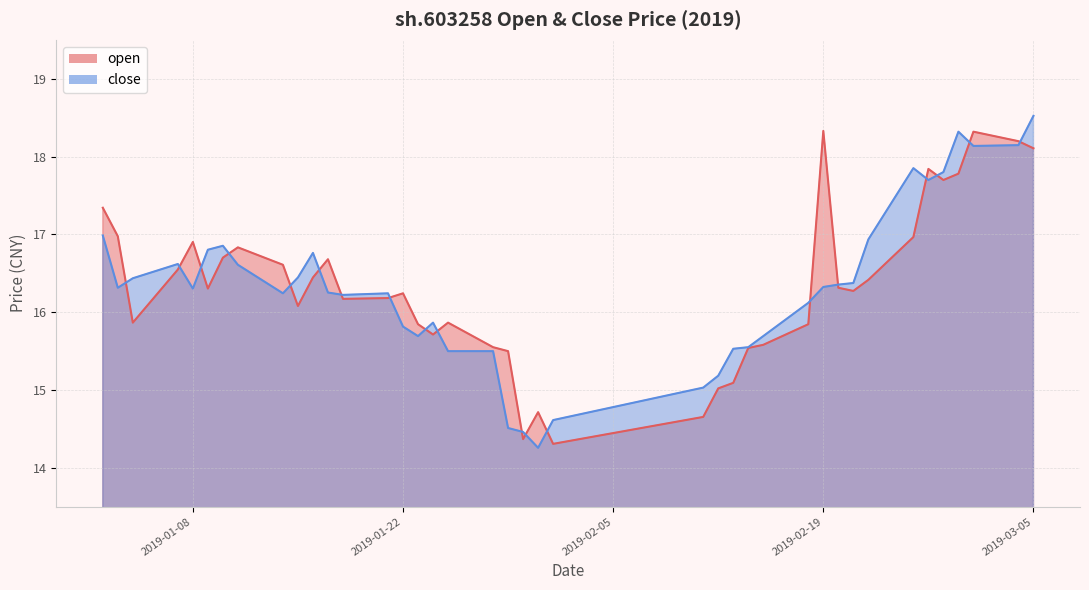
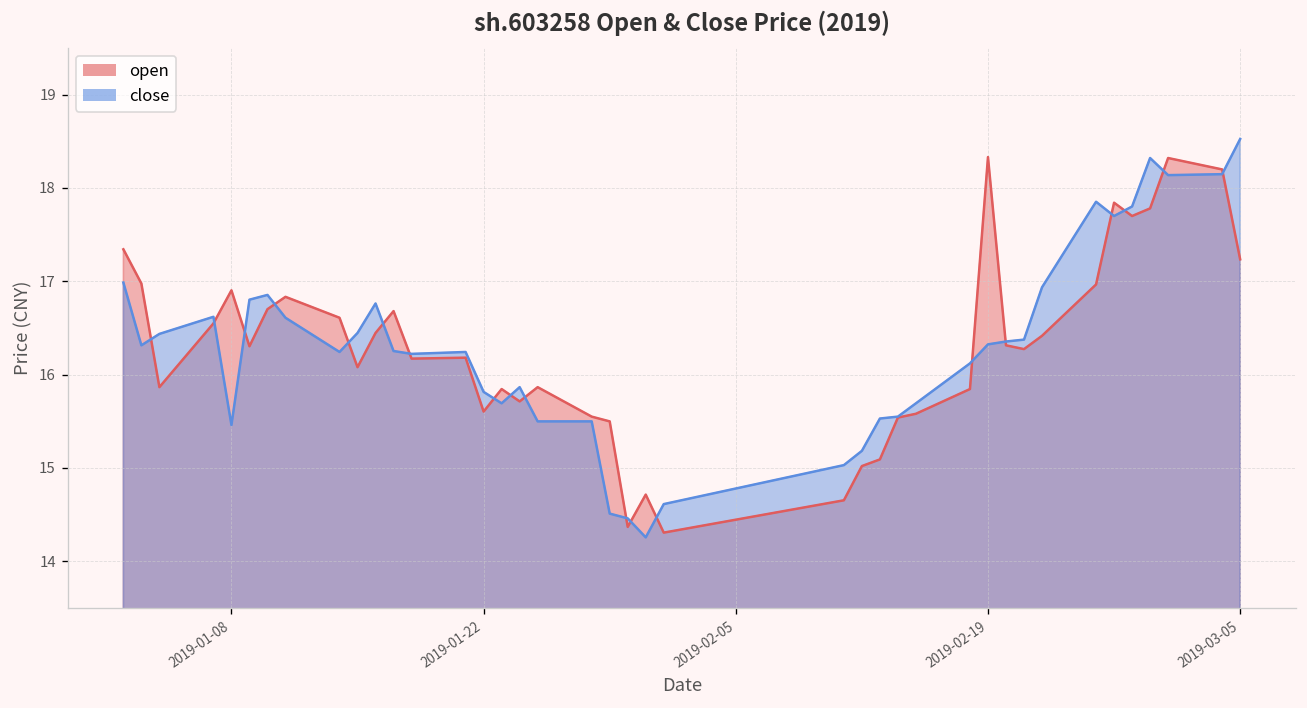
  {
    "open": {
      "2019-01-08": 16.9,
-     "2019-01-22": 16.2,
+     "2019-01-22": 15.6,
      "2019-02-19": 18.3,
-     "2019-03-05": 18.1
+     "2019-03-05": 17.2
    },
    "close": {
-     "2019-01-08": 16.3,
+     "2019-01-08": 15.5,
      "2019-01-22": 15.8,
      "2019-02-19": 16.3,
      "2019-03-05": 18.5
    }
  }
